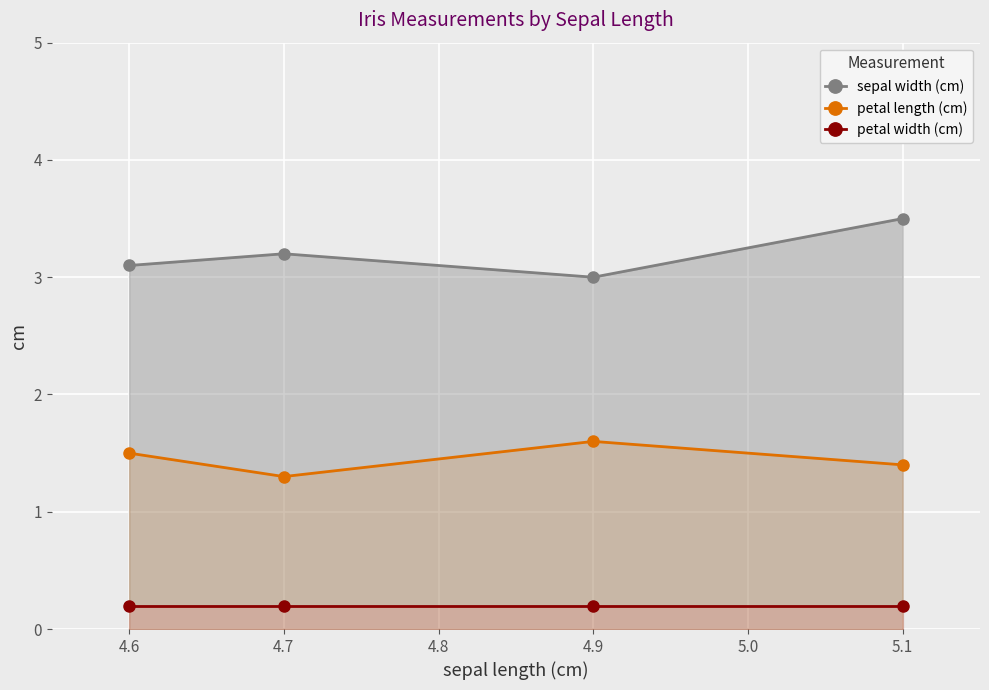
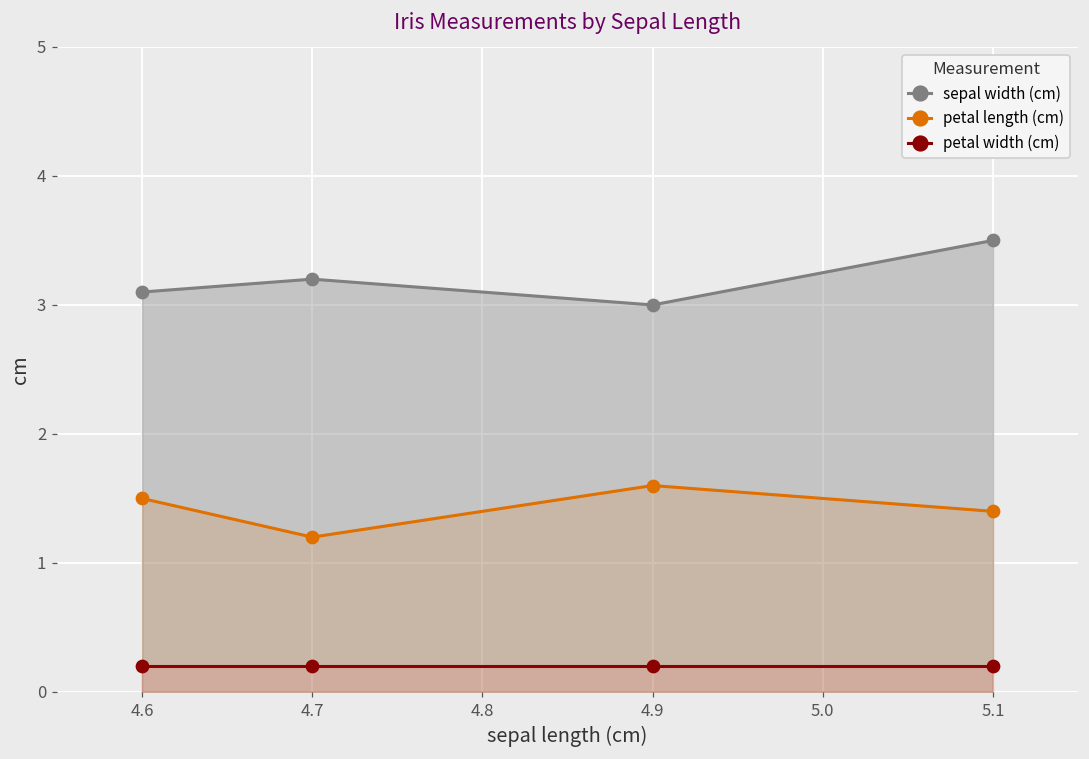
  {
    "sepal width (cm)": {
      "4.6": 3.1,
      "4.7": 3.2,
      "4.9": 3.0,
      "5.1": 3.5
    },
    "petal length (cm)": {
      "4.6": 1.5,
-     "4.7": 1.3,
+     "4.7": 1.2,
      "4.9": 1.6,
      "5.1": 1.4
    },
    "petal width (cm)": {
      "4.6": 0.2,
      "4.7": 0.2,
      "4.9": 0.2,
      "5.1": 0.2
    }
  }
